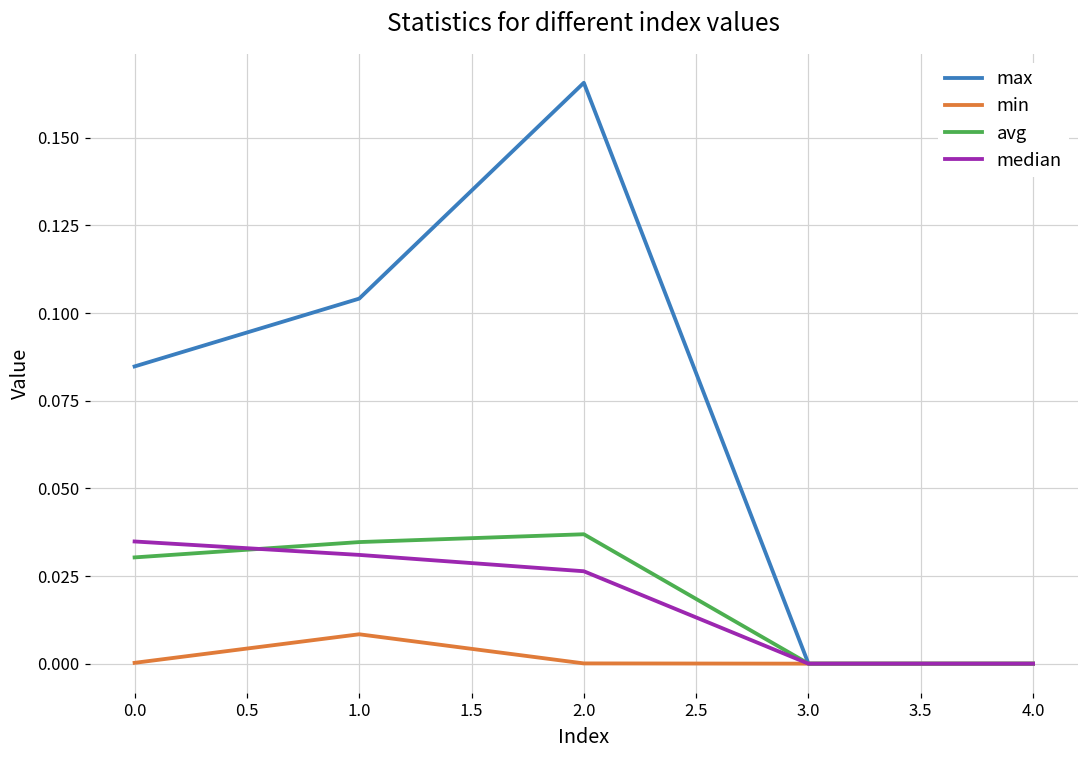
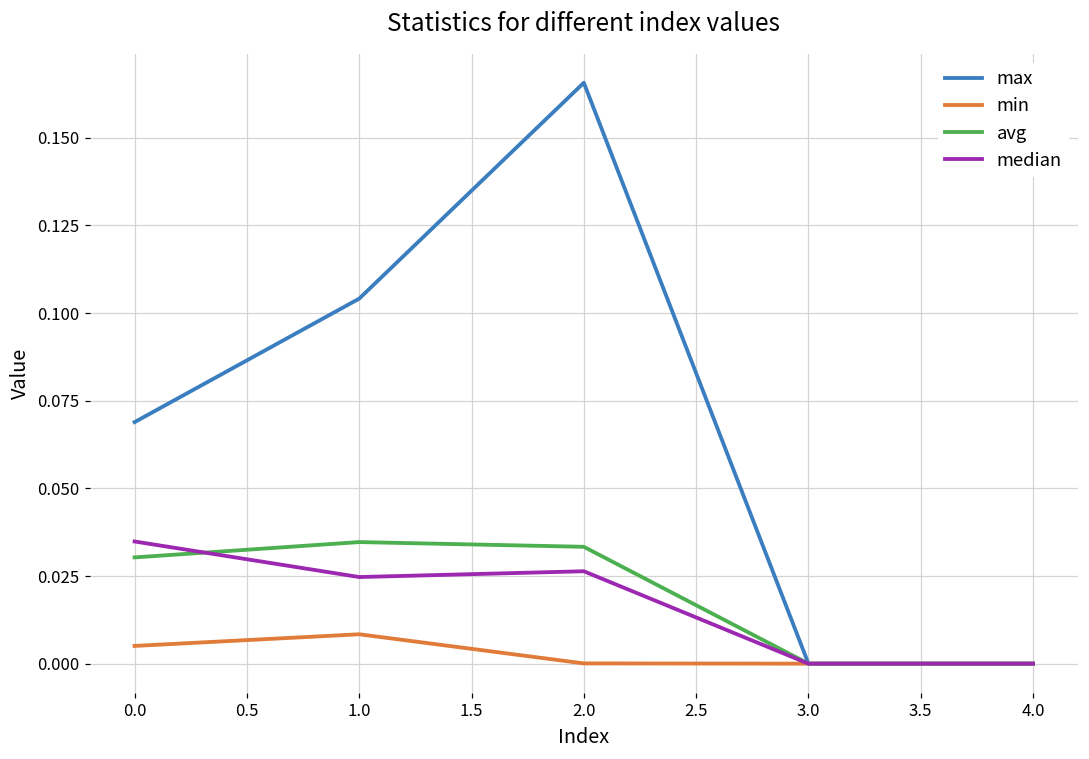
  {
    "max": {
-     "0.0": 0.085,
+     "0.0": 0.069,
      "1.0": 0.104,
      "2.0": 0.166
    },
    "min": {
-     "0.0": 0.000,
+     "0.0": 0.005,
      "1.0": 0.008,
      "2.0": 0.000
    },
    "avg": {
      "0.0": 0.030,
      "1.0": 0.035,
-     "2.0": 0.037
+     "2.0": 0.033
    },
    "median": {
      "0.0": 0.035,
-     "1.0": 0.031,
+     "1.0": 0.025,
      "2.0": 0.026
    }
  }
